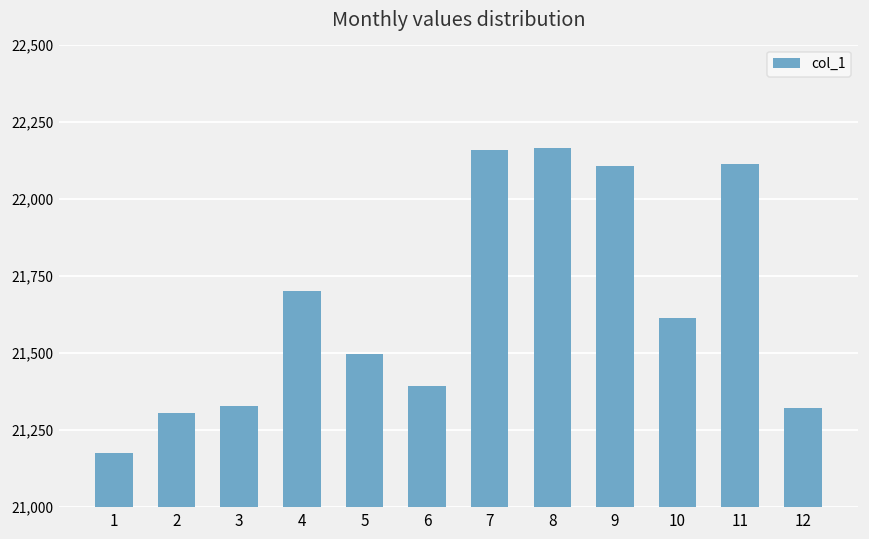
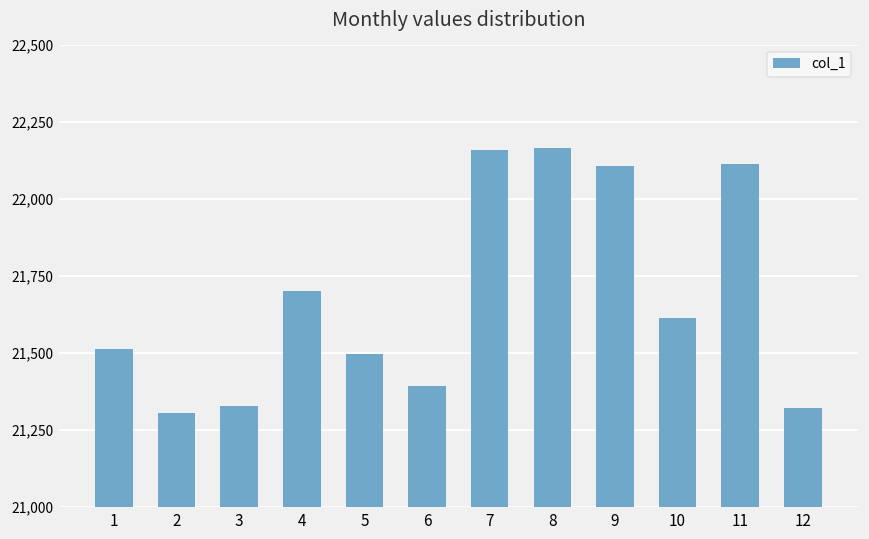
  {
-   "1": "21,180",
+   "1": "21,510",
    "2": "21,310",
    "3": "21,330",
    "4": "21,700",
    "5": "21,500",
    "6": "21,390",
    "7": "22,160",
    "8": "22,170",
    "9": "22,110",
    "10": "21,610",
    "11": "22,110",
    "12": "21,320"
  }
